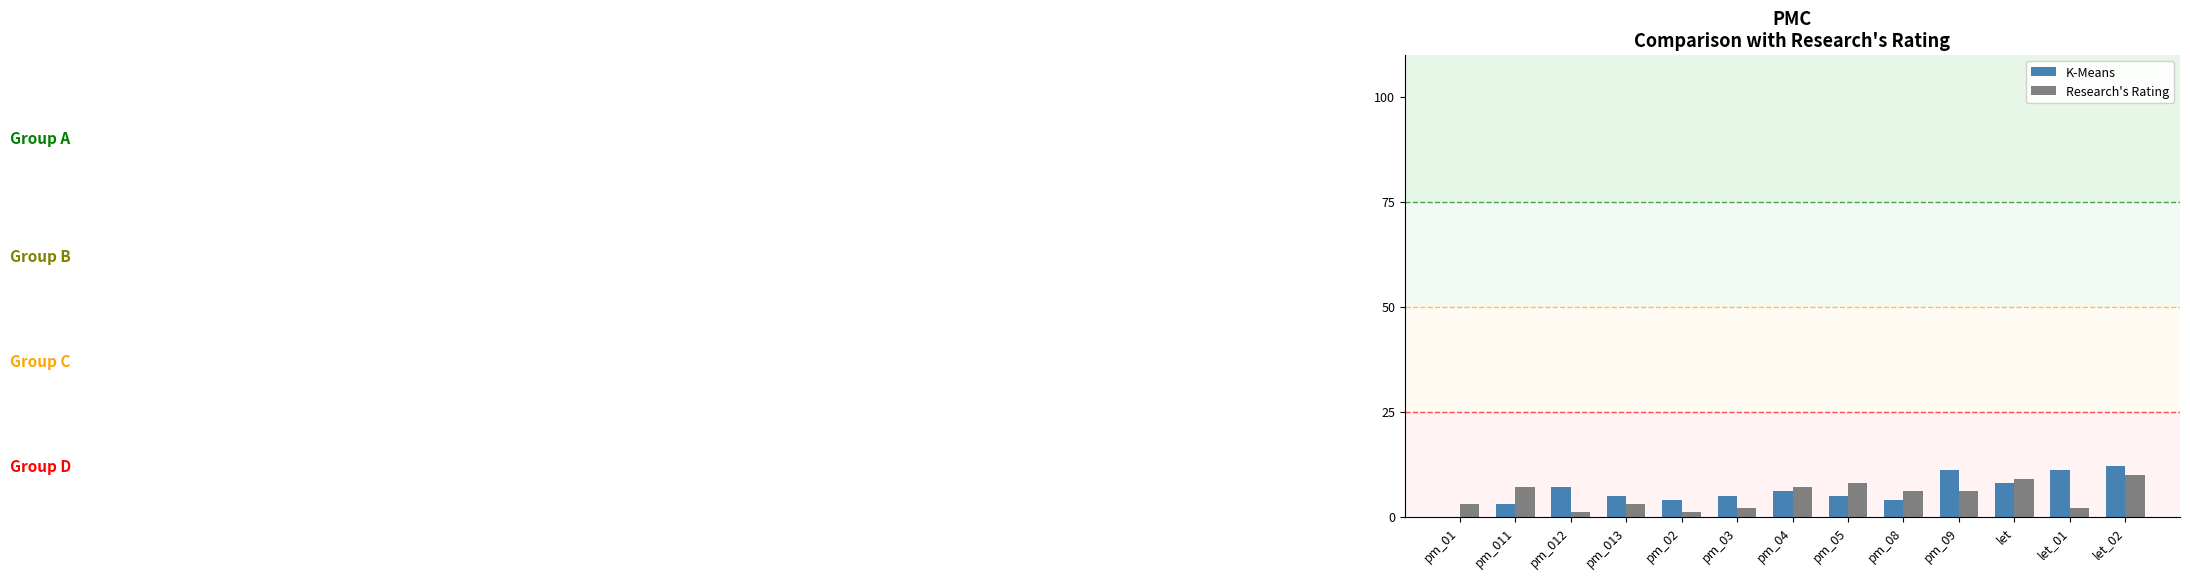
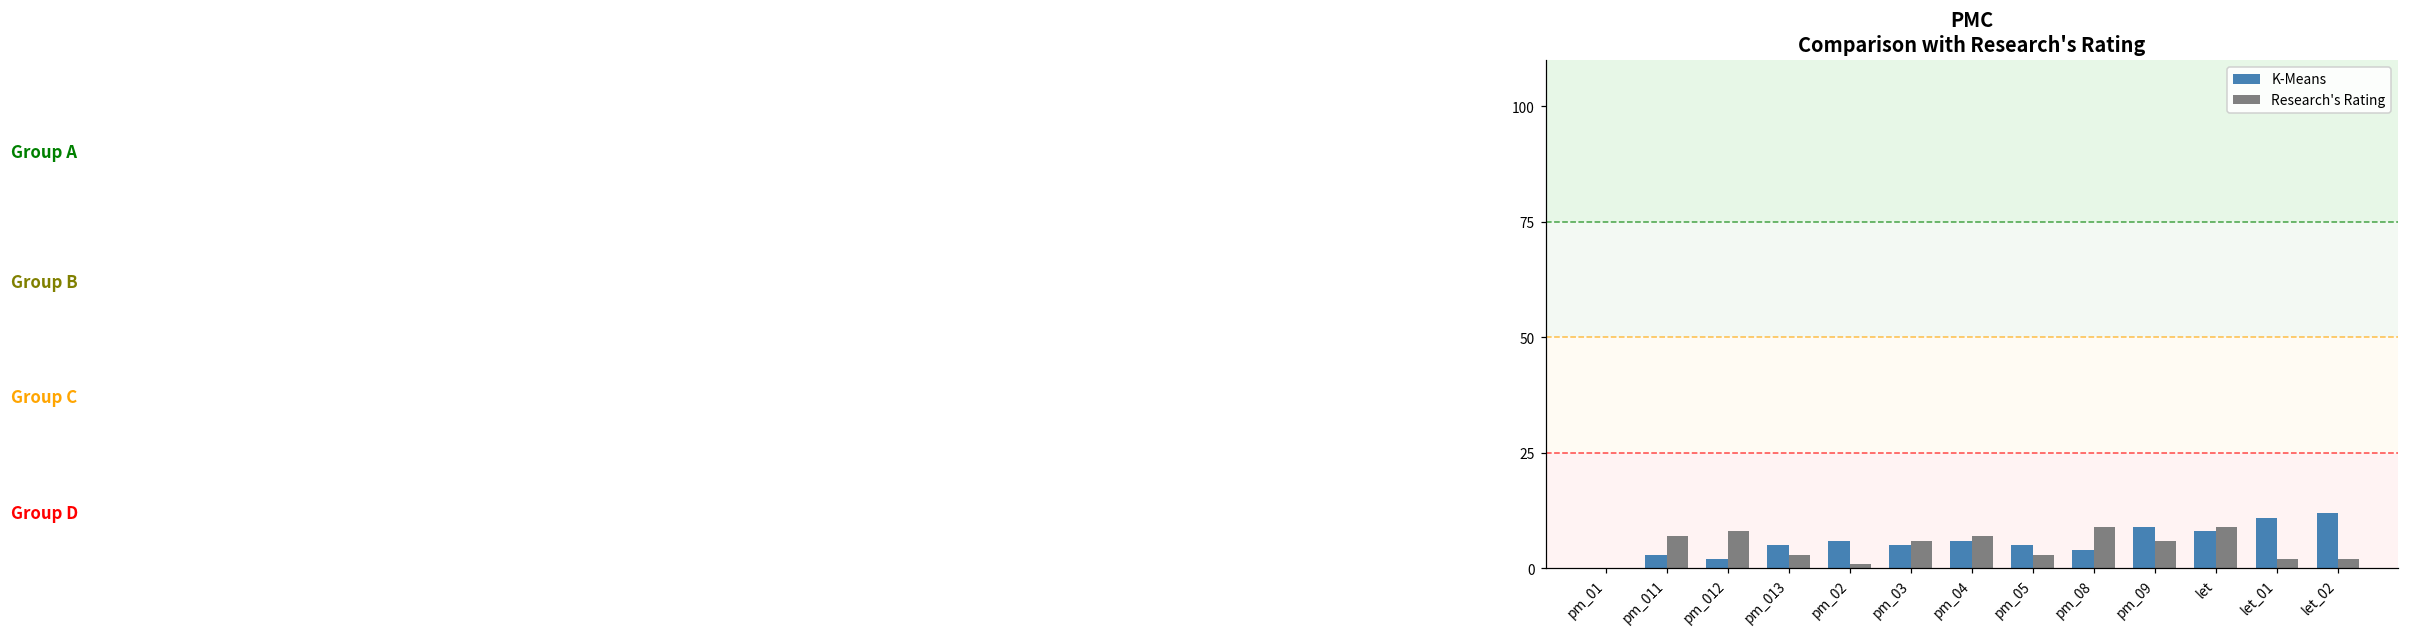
  {
    "K-Means": {
      "pm_01": 0,
      "pm_011": 3,
-     "pm_012": 7,
+     "pm_012": 2,
      "pm_013": 5,
-     "pm_02": 4,
+     "pm_02": 6,
      "pm_03": 5,
      "pm_04": 6,
      "pm_05": 5,
      "pm_08": 4,
-     "pm_09": 11,
+     "pm_09": 9,
      "let": 8,
      "let_01": 11,
      "let_02": 12
    },
    "Research's Rating": {
-     "pm_01": 3,
+     "pm_01": 0,
      "pm_011": 7,
-     "pm_012": 1,
+     "pm_012": 8,
      "pm_013": 3,
      "pm_02": 1,
-     "pm_03": 2,
+     "pm_03": 6,
      "pm_04": 7,
-     "pm_05": 8,
-     "pm_08": 6,
+     "pm_05": 3,
+     "pm_08": 9,
      "pm_09": 6,
      "let": 9,
      "let_01": 2,
-     "let_02": 10
+     "let_02": 2
    }
  }
